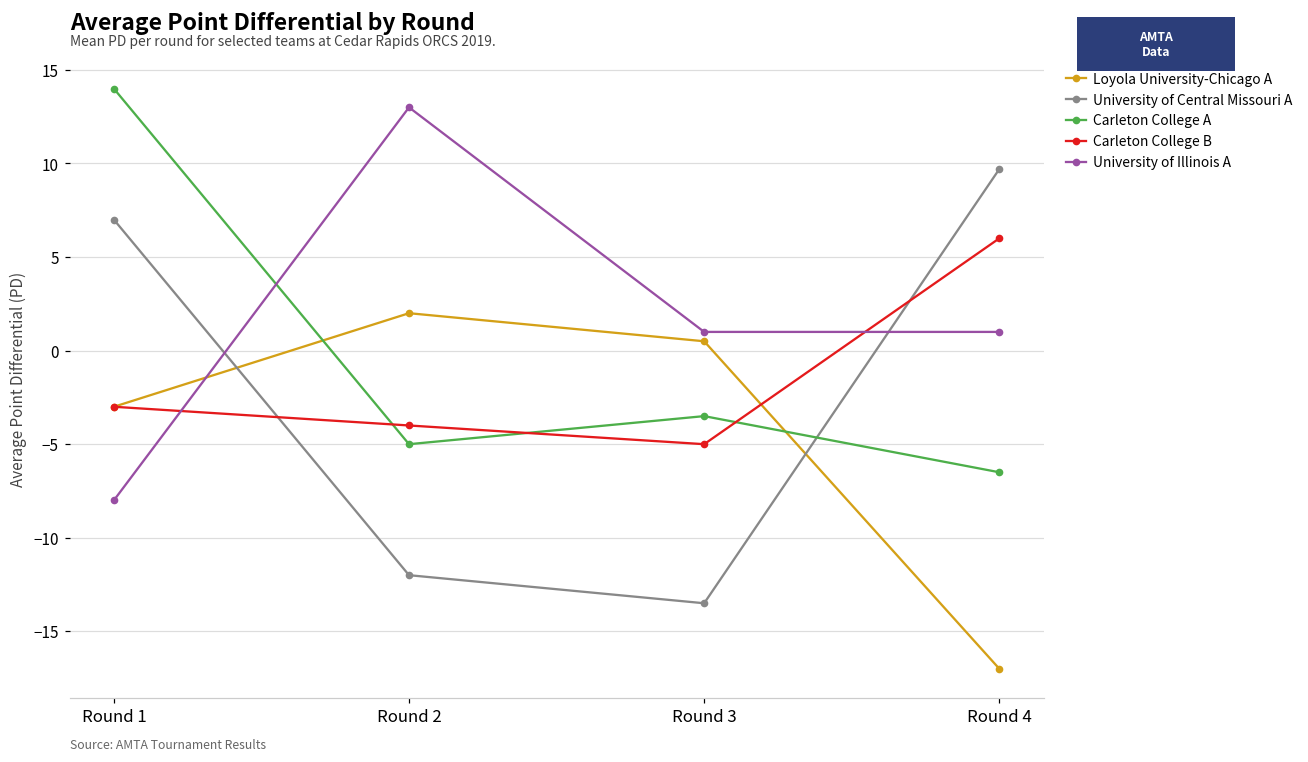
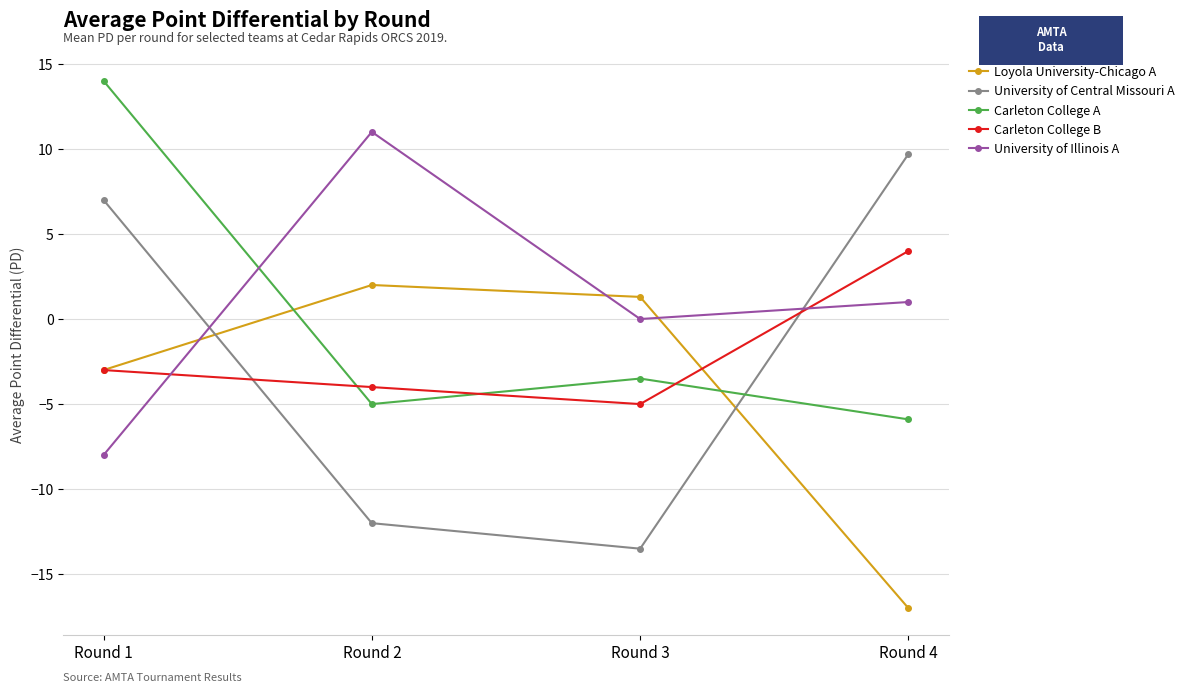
  {
    "Loyola University-Chicago A": {
      "Round 2": 2.0,
-     "Round 3": 0.5,
+     "Round 3": 1.3,
      "Round 4": -17.0
    },
    "University of Central Missouri A": {
      "Round 1": 7.0,
      "Round 2": -12.0,
      "Round 3": -13.5,
      "Round 4": 9.7
    },
    "Carleton College A": {
      "Round 1": 14.0,
      "Round 2": -5.0,
      "Round 3": -3.5,
-     "Round 4": -6.5
+     "Round 4": -5.9
    },
    "Carleton College B": {
      "Round 2": -4,
      "Round 3": -5,
-     "Round 4": 6
+     "Round 4": 4
    },
    "University of Illinois A": {
      "Round 1": -8,
-     "Round 2": 13,
-     "Round 3": 1,
+     "Round 2": 11,
+     "Round 3": 0,
      "Round 4": 1
    }
  }
